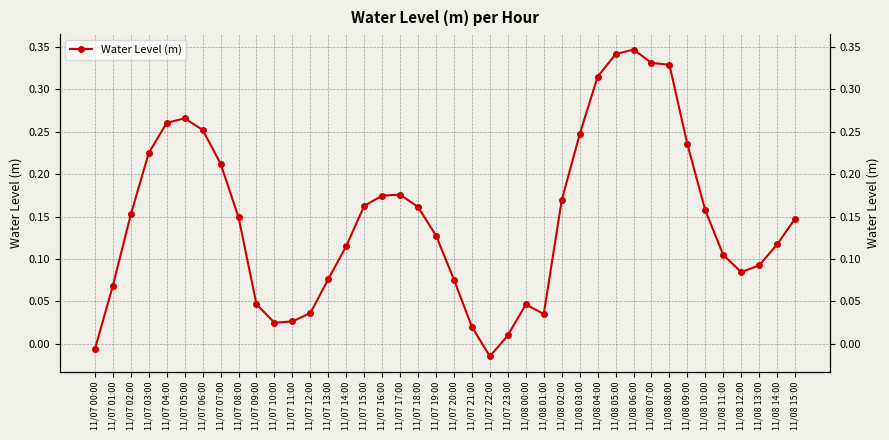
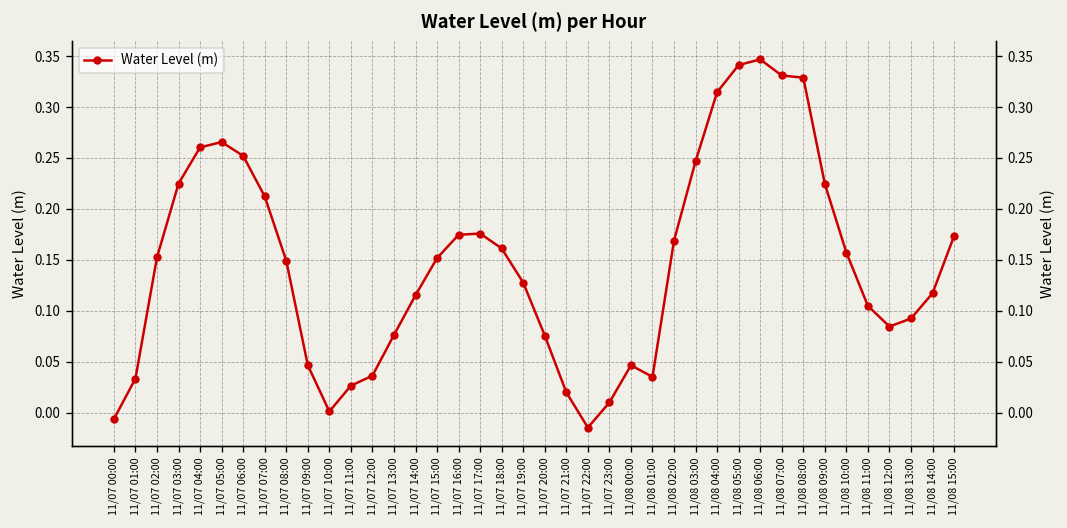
  {
    "11/07 00:00": -0.01,
-   "11/07 01:00": 0.07,
+   "11/07 01:00": 0.03,
    "11/07 02:00": 0.15,
    "11/07 03:00": 0.22,
    "11/07 04:00": 0.26,
    "11/07 05:00": 0.27,
    "11/07 06:00": 0.25,
    "11/07 07:00": 0.21,
    "11/07 08:00": 0.15,
    "11/07 09:00": 0.05,
-   "11/07 10:00": 0.02,
+   "11/07 10:00": 0.00,
    "11/07 11:00": 0.03,
    "11/07 12:00": 0.04,
    "11/07 13:00": 0.08,
    "11/07 14:00": 0.12,
-   "11/07 15:00": 0.16,
+   "11/07 15:00": 0.15,
    "11/07 16:00": 0.17,
    "11/07 17:00": 0.18,
    "11/07 18:00": 0.16,
    "11/07 19:00": 0.13,
    "11/07 20:00": 0.08,
    "11/07 21:00": 0.02,
    "11/07 22:00": -0.01,
    "11/07 23:00": 0.01,
    "11/08 00:00": 0.05,
    "11/08 01:00": 0.04,
    "11/08 02:00": 0.17,
    "11/08 03:00": 0.25,
    "11/08 04:00": 0.31,
    "11/08 05:00": 0.34,
    "11/08 06:00": 0.35,
    "11/08 07:00": 0.33,
    "11/08 08:00": 0.33,
-   "11/08 09:00": 0.24,
+   "11/08 09:00": 0.22,
    "11/08 10:00": 0.16,
    "11/08 11:00": 0.10,
    "11/08 12:00": 0.08,
    "11/08 13:00": 0.09,
    "11/08 14:00": 0.12,
-   "11/08 15:00": 0.15
+   "11/08 15:00": 0.17
  }
